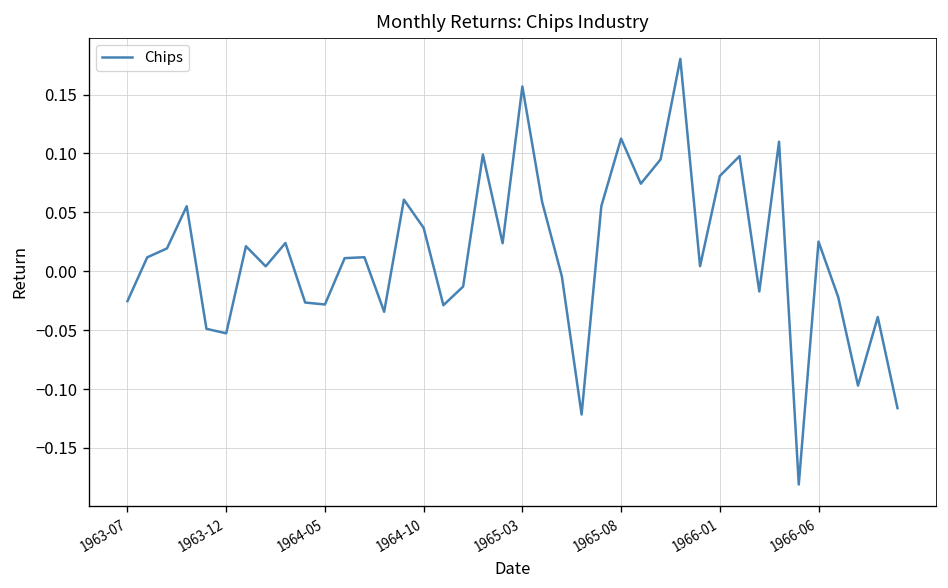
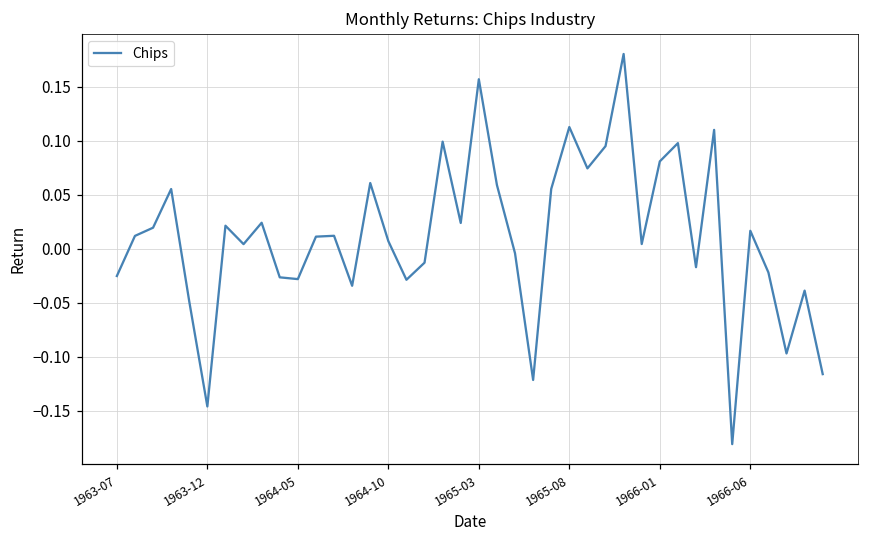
  {
    "1963-07": -0.03,
-   "1963-12": -0.05,
+   "1963-12": -0.15,
    "1964-05": -0.03,
-   "1964-10": 0.04,
+   "1964-10": 0.01,
    "1965-03": 0.16,
    "1965-08": 0.11,
    "1966-01": 0.08,
-   "1966-06": 0.03
+   "1966-06": 0.02
  }
